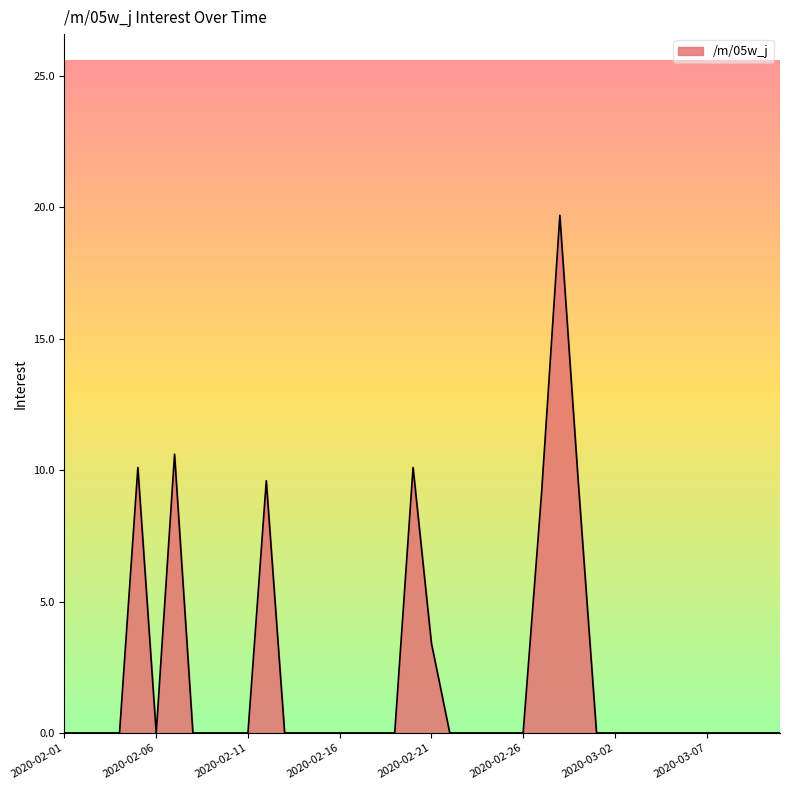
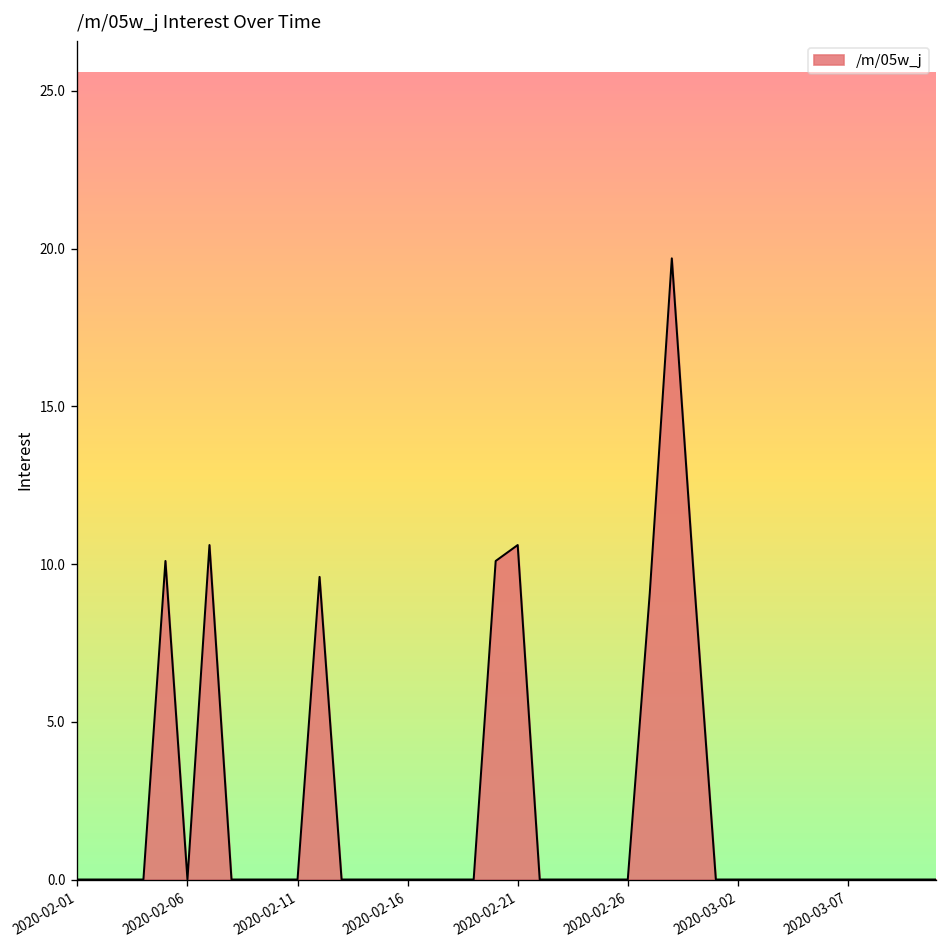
  {
    "2020-02-01": 0.0,
    "2020-02-06": 0.0,
    "2020-02-11": 0.0,
    "2020-02-16": 0.0,
-   "2020-02-21": 3.4,
+   "2020-02-21": 10.6,
    "2020-02-26": 0.0,
    "2020-03-02": 0.0,
    "2020-03-07": 0.0
  }
